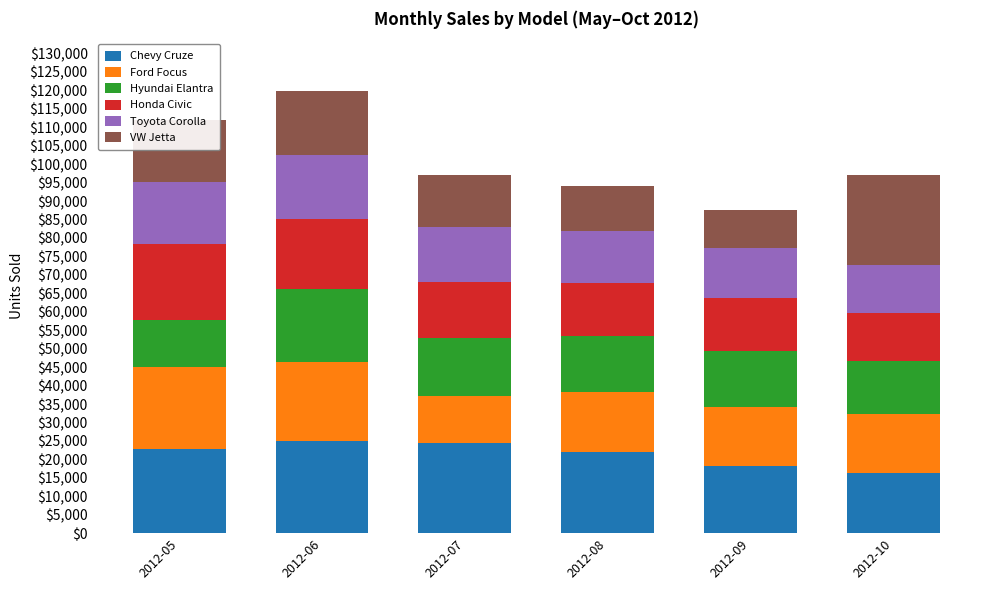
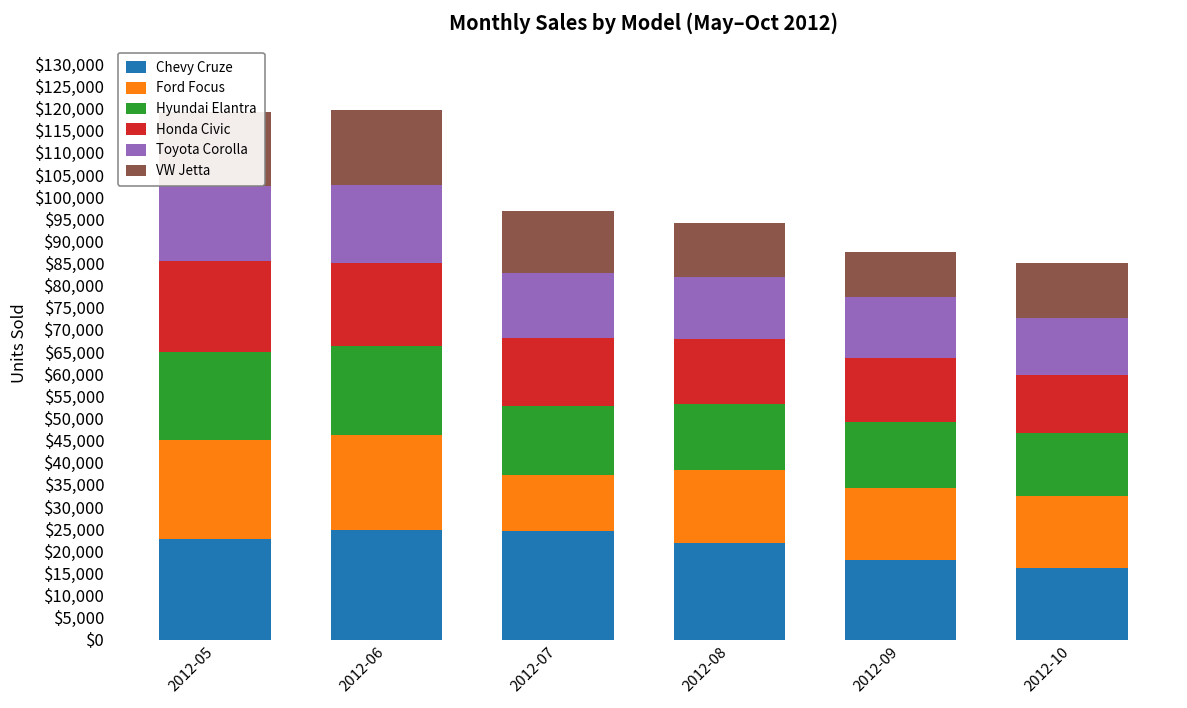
  {
    "Chevy Cruze": {
      "2012-05": "$23,000",
      "2012-06": "$25,000",
      "2012-07": "$24,000",
      "2012-08": "$22,000",
      "2012-09": "$18,000",
      "2012-10": "$16,000"
    },
    "Ford Focus": {
      "2012-05": "$22,000",
      "2012-06": "$21,000",
      "2012-07": "$13,000",
      "2012-08": "$16,000",
      "2012-09": "$16,000",
      "2012-10": "$16,000"
    },
    "Hyundai Elantra": {
-     "2012-05": "$13,000",
+     "2012-05": "$20,000",
      "2012-06": "$20,000",
      "2012-07": "$16,000",
      "2012-08": "$15,000",
      "2012-09": "$15,000",
      "2012-10": "$14,000"
    },
    "Honda Civic": {
      "2012-05": "$21,000",
      "2012-06": "$19,000",
      "2012-07": "$15,000",
      "2012-08": "$15,000",
      "2012-09": "$14,000",
      "2012-10": "$13,000"
    },
    "Toyota Corolla": {
      "2012-05": "$17,000",
      "2012-06": "$17,000",
      "2012-07": "$15,000",
      "2012-08": "$14,000",
      "2012-09": "$14,000",
      "2012-10": "$13,000"
    },
    "VW Jetta": {
      "2012-06": "$17,000",
      "2012-07": "$14,000",
      "2012-08": "$12,000",
      "2012-09": "$10,000",
-     "2012-10": "$24,000"
+     "2012-10": "$12,000"
    }
  }
